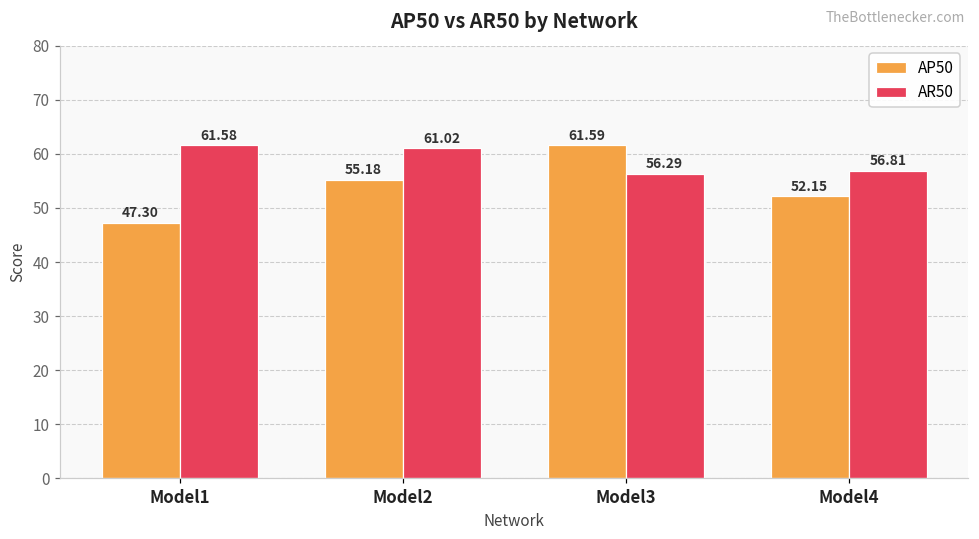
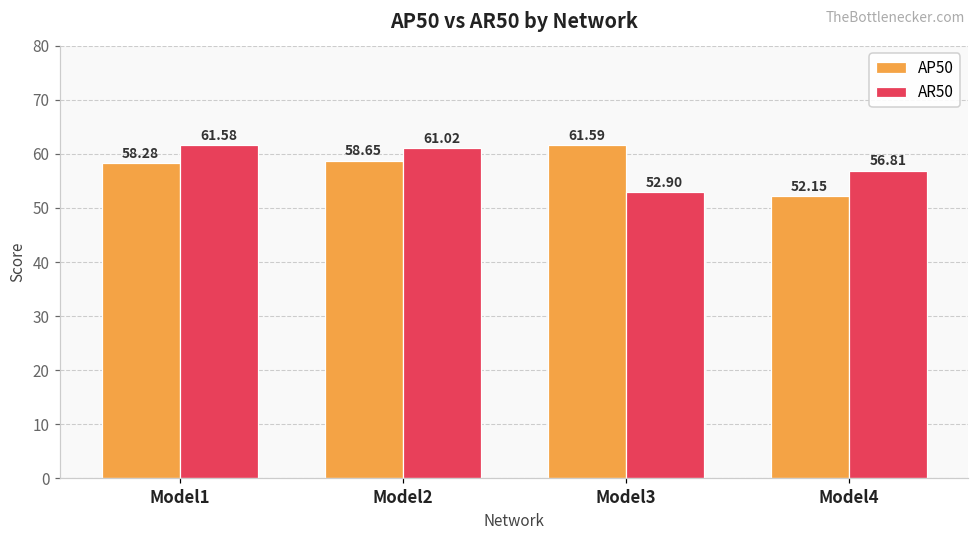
  {
    "AP50": {
-     "Model1": 47.30,
-     "Model2": 55.18,
+     "Model1": 58.28,
+     "Model2": 58.65,
      "Model3": 61.59,
      "Model4": 52.15
    },
    "AR50": {
      "Model1": 61.58,
      "Model2": 61.02,
-     "Model3": 56.29,
+     "Model3": 52.90,
      "Model4": 56.81
    }
  }
